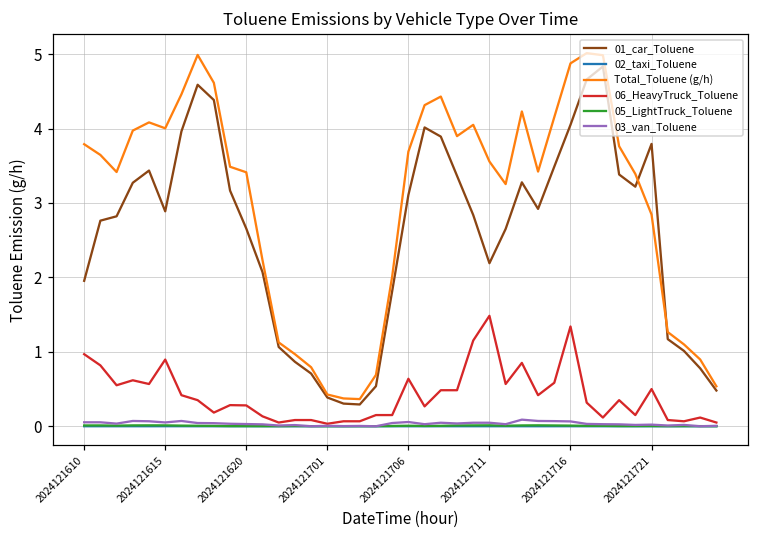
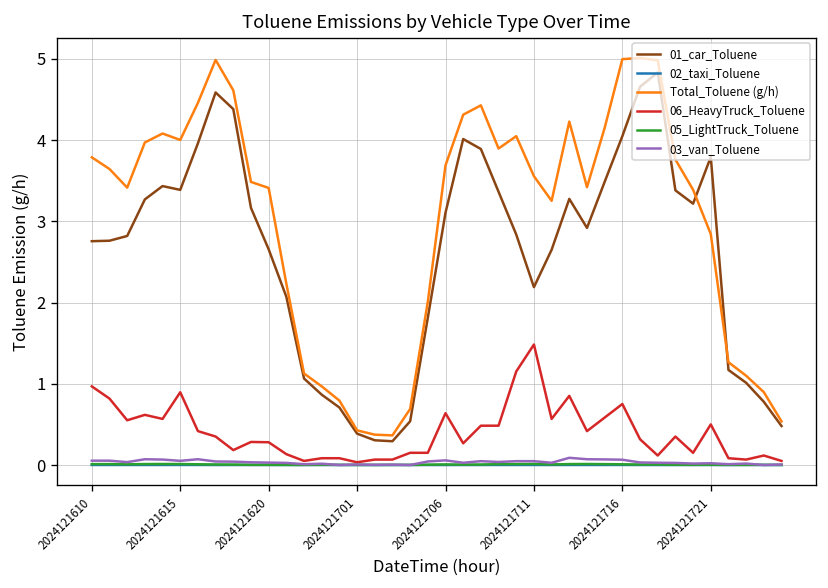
  {
    "01_car_Toluene": {
-     "2024121610": 2.0,
-     "2024121615": 2.9,
+     "2024121610": 2.8,
+     "2024121615": 3.4,
      "2024121620": 2.7,
      "2024121701": 0.4,
      "2024121706": 3.1,
      "2024121711": 2.2,
      "2024121716": 4.0,
      "2024121721": 3.8
    },
    "Total_Toluene (g/h)": {
      "2024121610": 3.8,
      "2024121615": 4.0,
      "2024121620": 3.4,
      "2024121701": 0.4,
      "2024121706": 3.7,
      "2024121711": 3.6,
-     "2024121716": 4.9,
+     "2024121716": 5.0,
      "2024121721": 2.8
    },
    "06_HeavyTruck_Toluene": {
      "2024121610": 1.0,
      "2024121615": 0.9,
      "2024121620": 0.3,
      "2024121706": 0.6,
      "2024121711": 1.5,
-     "2024121716": 1.3,
+     "2024121716": 0.8,
      "2024121721": 0.5
    },
    "03_van_Toluene": {
      "2024121610": 0.1,
      "2024121615": 0.1,
      "2024121706": 0.1,
      "2024121716": 0.1
    }
  }
